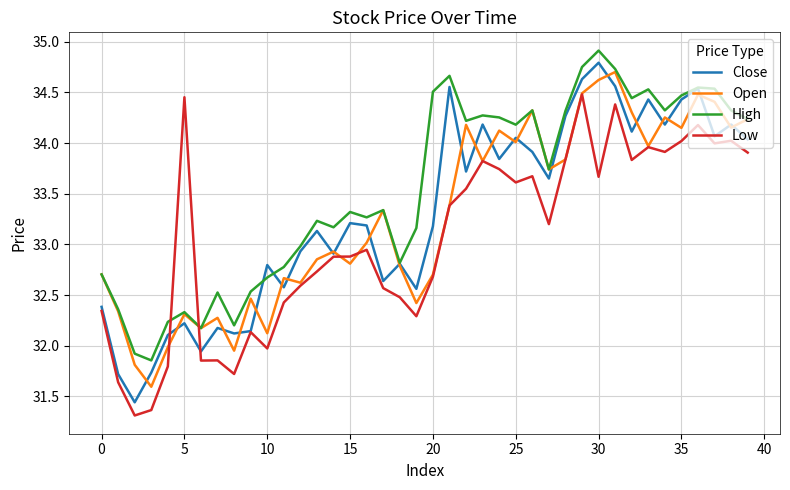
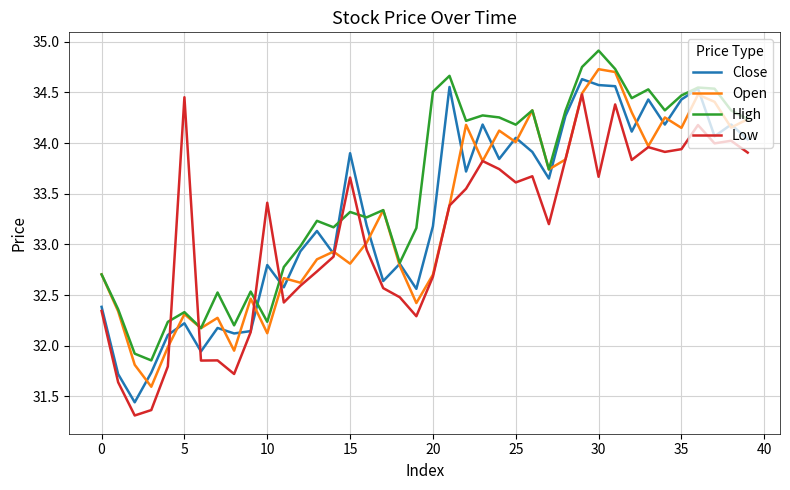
  {
    "Close": {
      "0": 32.38,
      "5": 32.22,
      "10": 32.80,
-     "15": 33.21,
+     "15": 33.90,
      "20": 33.18,
      "25": 34.05,
-     "30": 34.79,
+     "30": 34.57,
      "35": 34.43
    },
    "Open": {
      "10": 32.12,
      "15": 32.81,
      "25": 34.01,
-     "30": 34.62,
+     "30": 34.73,
      "35": 34.15
    },
    "High": {
-     "10": 32.67,
+     "10": 32.24,
      "15": 33.32,
      "20": 34.51,
      "25": 34.18,
      "30": 34.91,
      "35": 34.47
    },
    "Low": {
      "0": 32.34,
      "5": 34.45,
-     "10": 31.97,
-     "15": 32.88,
+     "10": 33.41,
+     "15": 33.66,
      "25": 33.61,
      "30": 33.67,
-     "35": 34.02
+     "35": 33.94
    }
  }
